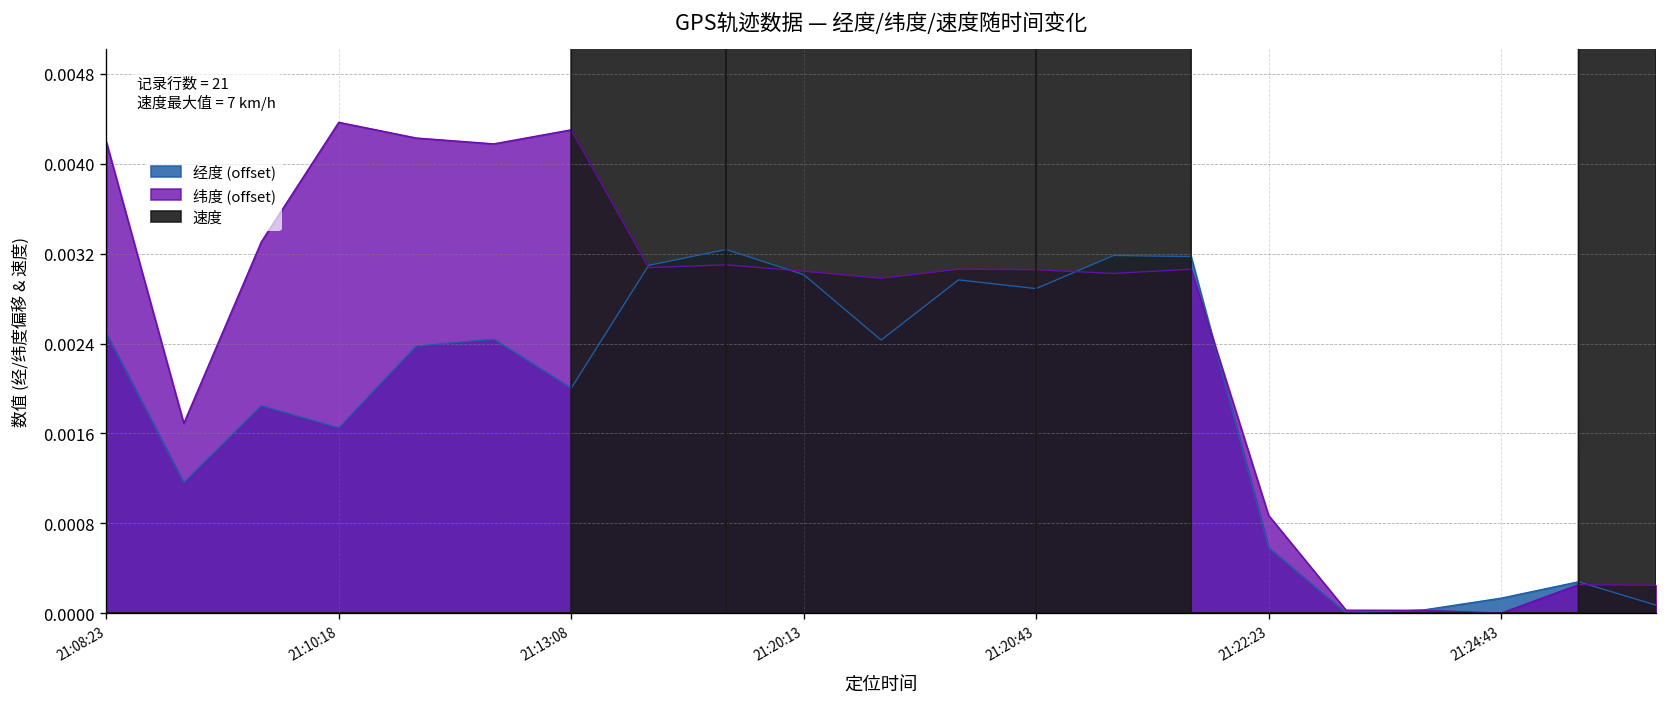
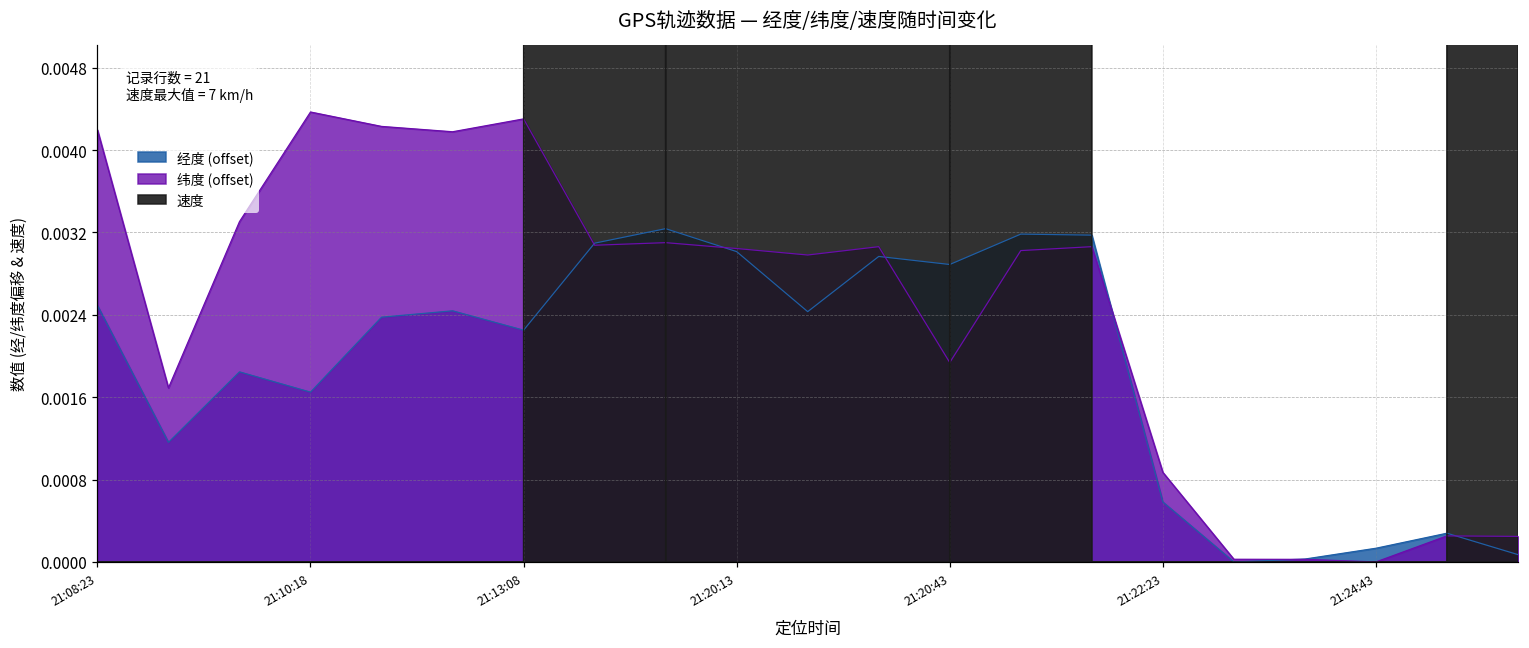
  {
    "经度 (offset)": {
      "21:08:23": 0.0025,
      "21:10:18": 0.0016,
-     "21:13:08": 0.0020,
+     "21:13:08": 0.0023,
      "21:20:13": 0.0030,
      "21:20:43": 0.0029,
      "21:22:23": 0.0006,
      "21:24:43": 0.0001
    },
    "纬度 (offset)": {
      "21:08:23": 0.0042,
      "21:10:18": 0.0044,
      "21:13:08": 0.0043,
      "21:20:13": 0.0030,
-     "21:20:43": 0.0031,
+     "21:20:43": 0.0019,
      "21:22:23": 0.0009
    },
    "速度": {
      "21:08:23": 0.0000,
      "21:10:18": 0.0000,
      "21:13:08": 0.0000,
      "21:20:43": 0.0000,
      "21:22:23": 0.0000
    }
  }
